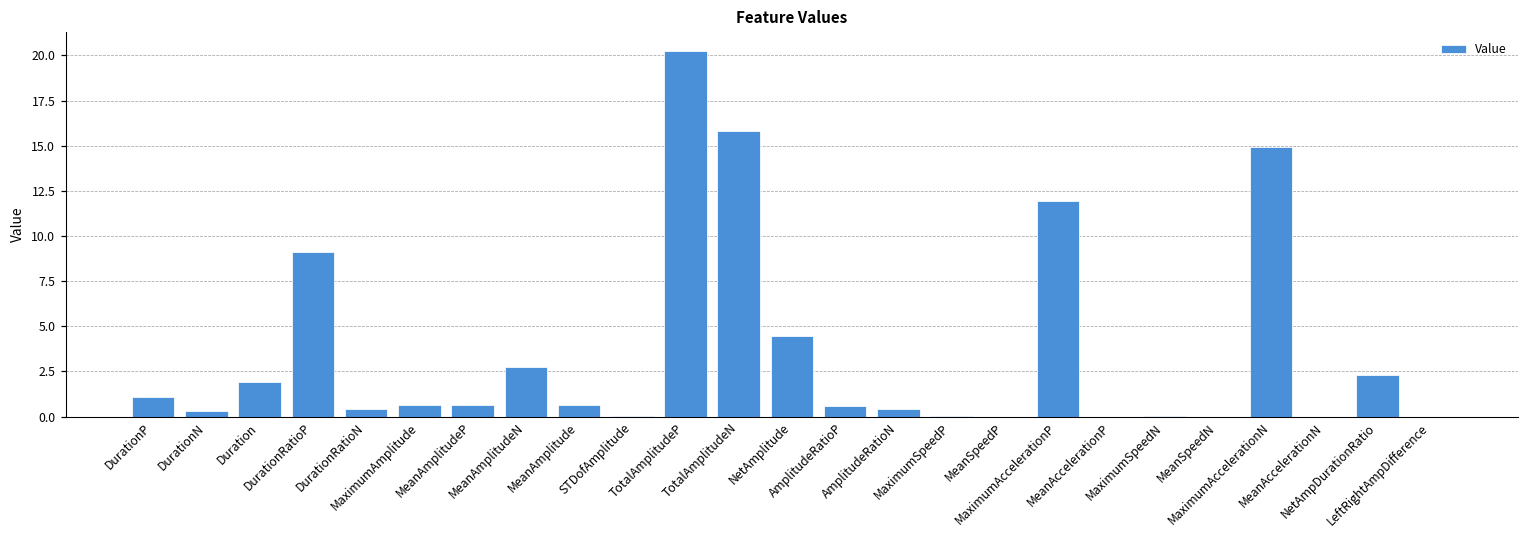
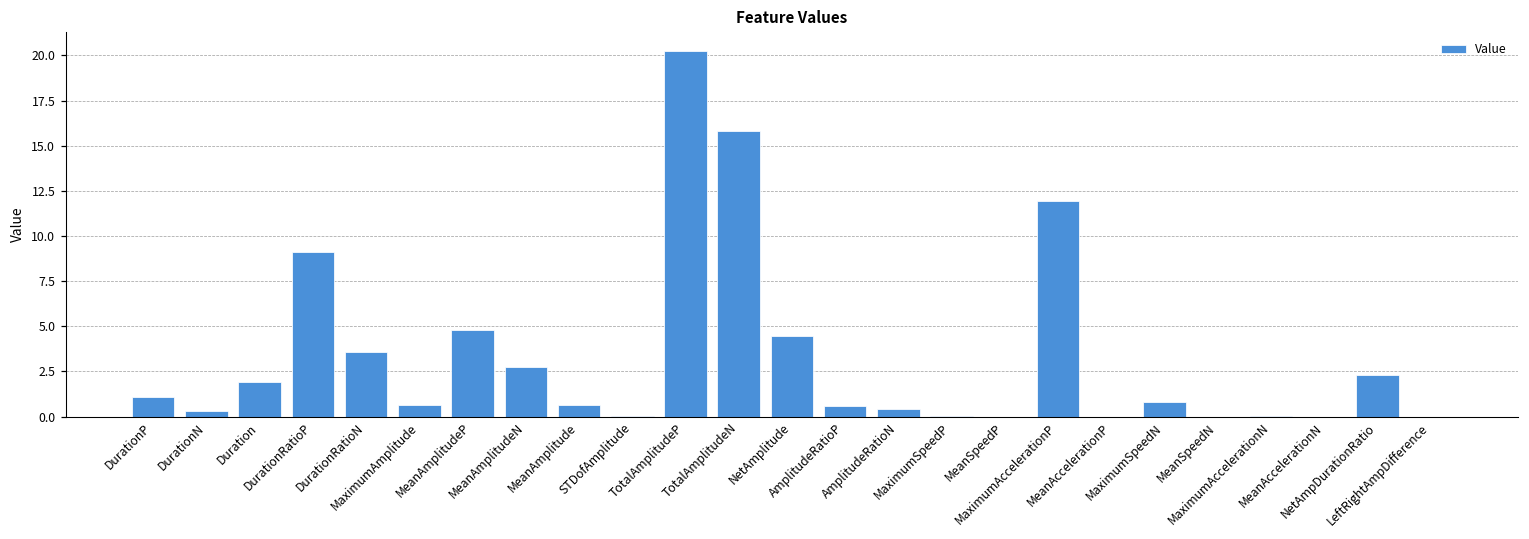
  {
    "DurationP": 1.1,
    "DurationN": 0.3,
    "Duration": 1.9,
    "DurationRatioP": 9.1,
-   "DurationRatioN": 0.4,
+   "DurationRatioN": 3.6,
    "MaximumAmplitude": 0.6,
-   "MeanAmplitudeP": 0.6,
+   "MeanAmplitudeP": 4.8,
    "MeanAmplitudeN": 2.8,
    "MeanAmplitude": 0.6,
    "TotalAmplitudeP": 20.3,
    "TotalAmplitudeN": 15.8,
    "NetAmplitude": 4.5,
    "AmplitudeRatioP": 0.6,
    "AmplitudeRatioN": 0.4,
    "MaximumAccelerationP": 12.0,
-   "MaximumSpeedN": 0.0,
-   "MaximumAccelerationN": 14.9,
+   "MaximumSpeedN": 0.8,
+   "MaximumAccelerationN": 0.0,
    "MeanAccelerationN": 0.0,
    "NetAmpDurationRatio": 2.3,
    "LeftRightAmpDifference": 0.0
  }
